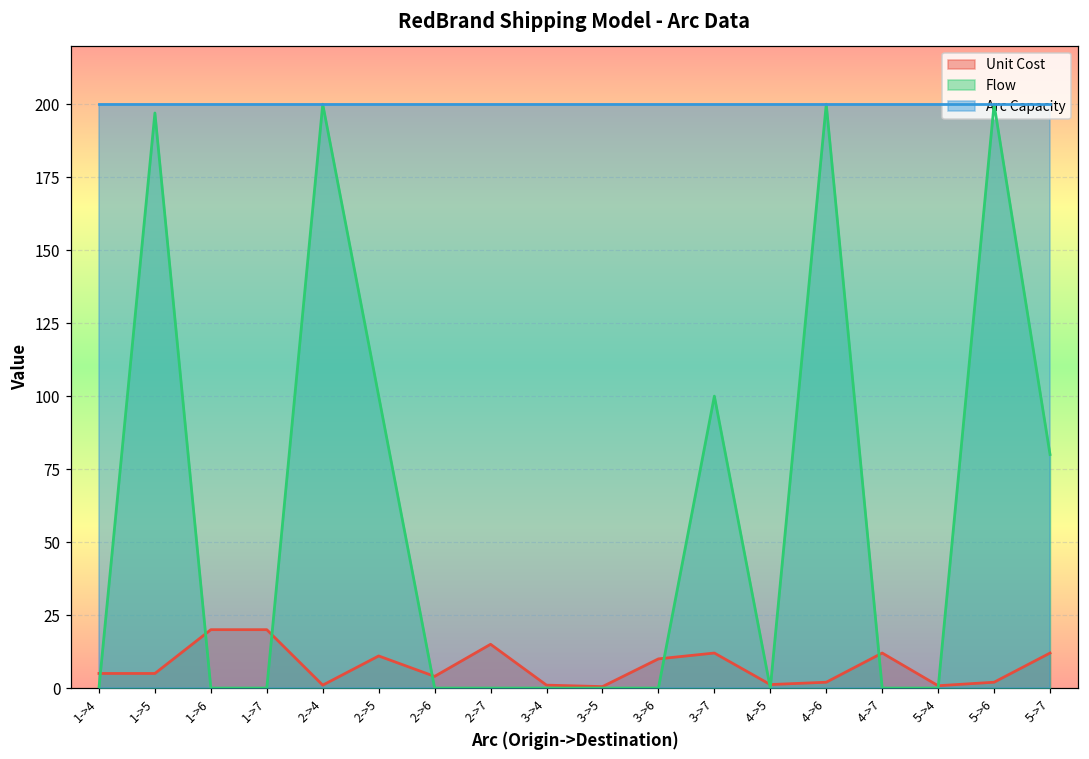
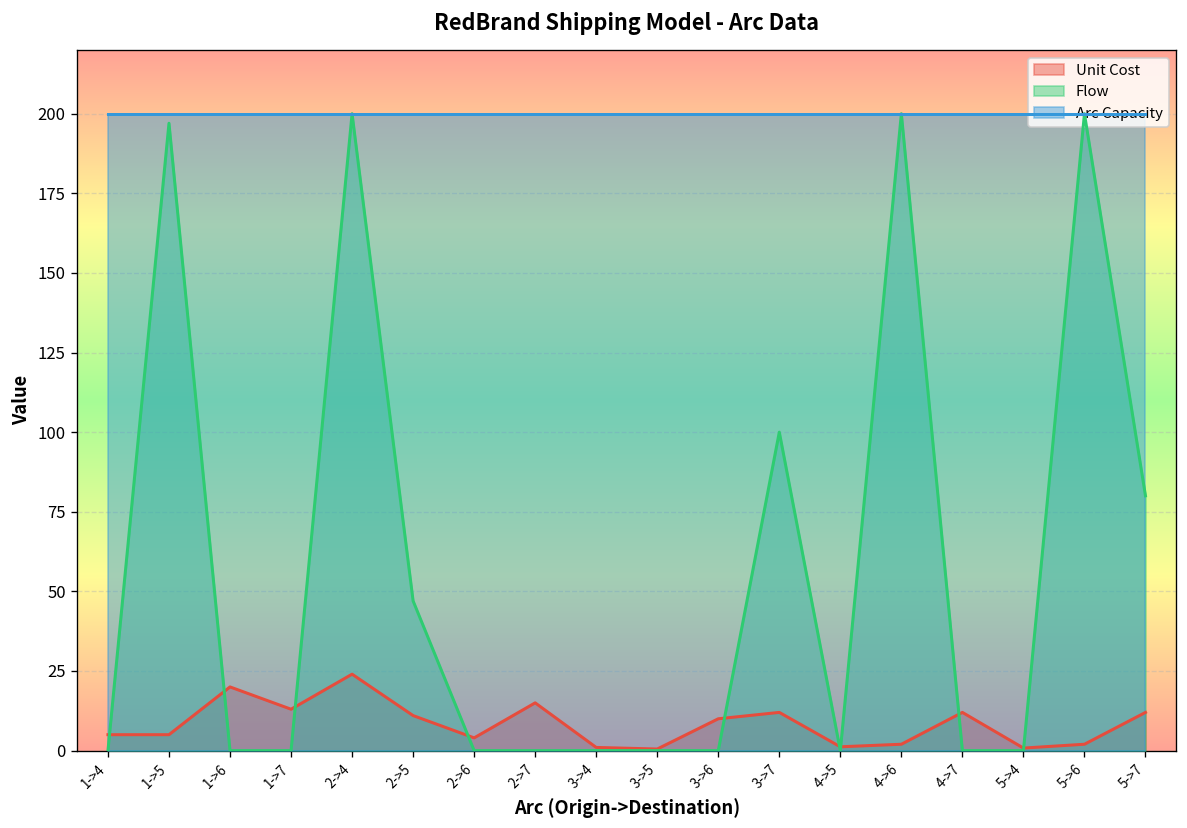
  {
    "Unit Cost": {
      "1->4": 5,
      "1->5": 5,
      "1->6": 20,
-     "1->7": 20,
-     "2->4": 1,
+     "1->7": 13,
+     "2->4": 24,
      "2->5": 11,
      "2->6": 4,
      "2->7": 15,
      "3->4": 1,
      "3->6": 10,
      "3->7": 12,
      "4->5": 1,
      "4->6": 2,
      "4->7": 12,
      "5->6": 2,
      "5->7": 12
    },
    "Flow": {
      "1->4": 0,
      "1->5": 197,
      "1->6": 0,
      "1->7": 0,
-     "2->5": 100,
+     "2->5": 47,
      "2->6": 0,
      "2->7": 0,
      "3->4": 0,
      "3->6": 0,
      "3->7": 100,
      "4->5": 0,
      "4->7": 0,
      "5->7": 80
    },
    "Arc Capacity": {
      "1->4": 200,
      "1->5": 200,
      "1->6": 200,
      "1->7": 200,
      "2->5": 200,
      "2->6": 200,
      "2->7": 200,
      "3->4": 200,
      "3->5": 200,
      "3->6": 200,
      "3->7": 200,
      "4->5": 200,
      "4->7": 200,
      "5->4": 200
    }
  }
